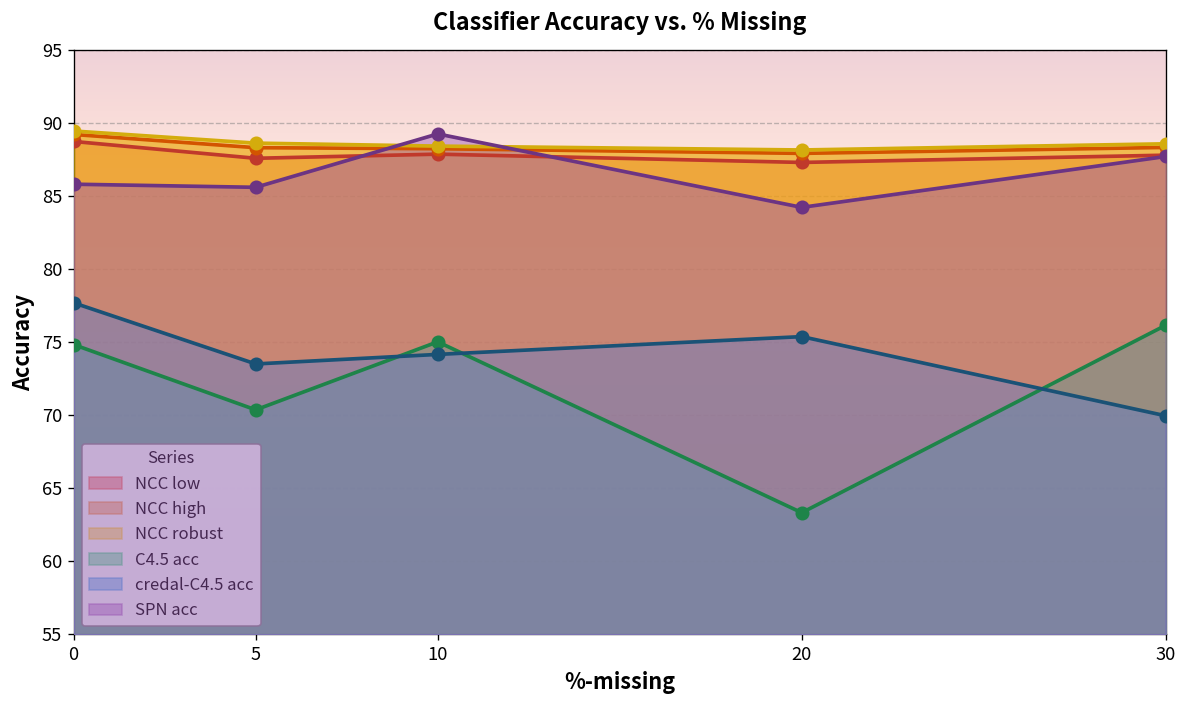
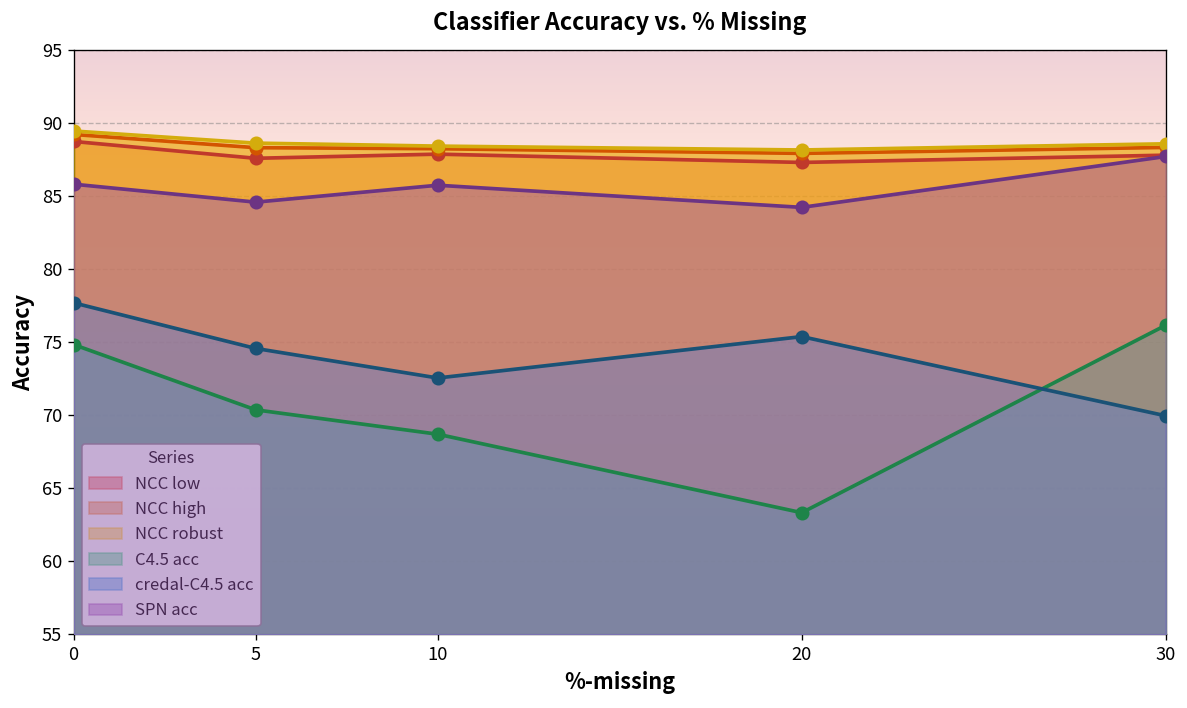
  {
    "C4.5 acc": {
      "0": 74.8,
      "5": 70.4,
-     "10": 75.0,
+     "10": 68.7,
      "20": 63.3,
      "30": 76.2
    },
    "credal-C4.5 acc": {
      "0": 77.7,
-     "5": 73.5,
-     "10": 74.2,
+     "5": 74.6,
+     "10": 72.6,
      "20": 75.4,
      "30": 70.0
    },
    "SPN acc": {
      "0": 85.8,
-     "5": 85.6,
-     "10": 89.3,
+     "5": 84.6,
+     "10": 85.7,
      "20": 84.2
    }
  }
